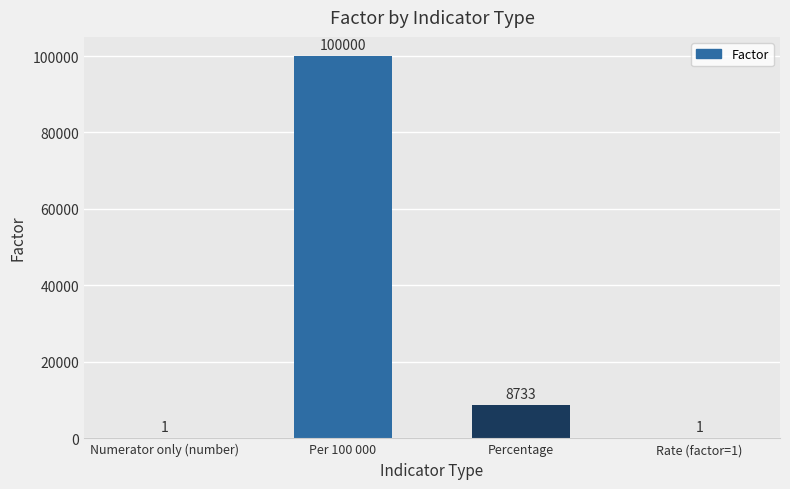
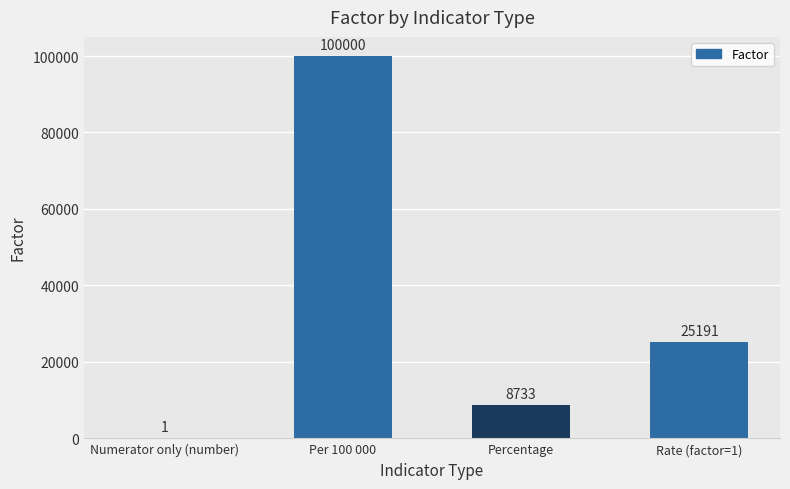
  {
    "Numerator only (number)": 1,
    "Per 100 000": 100000,
    "Percentage": 8733,
-   "Rate (factor=1)": 1
+   "Rate (factor=1)": 25191
  }
